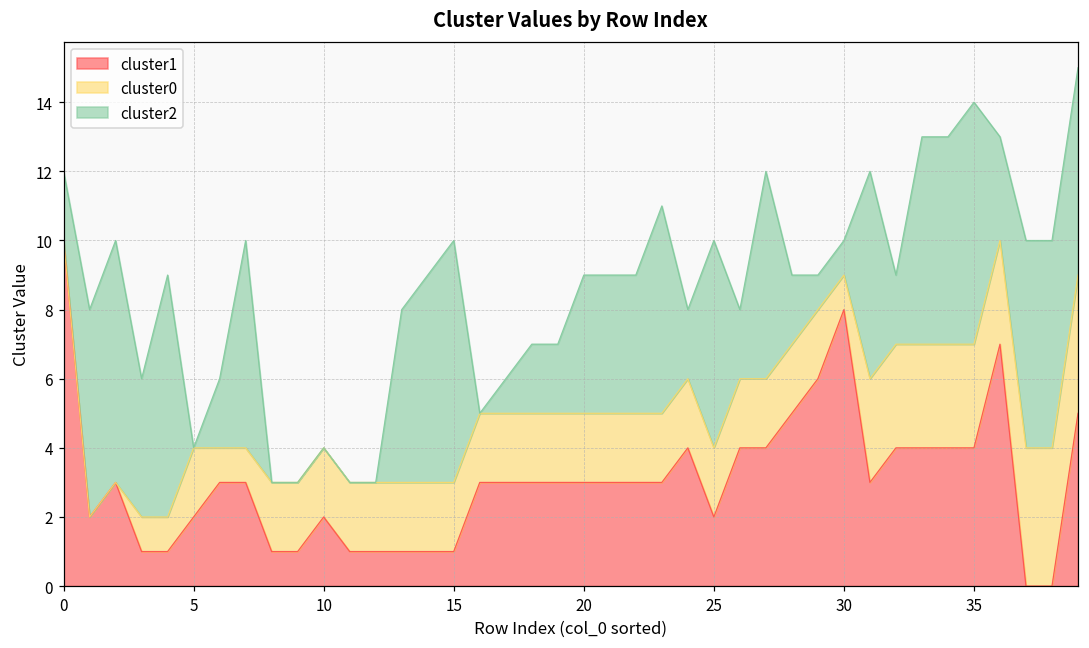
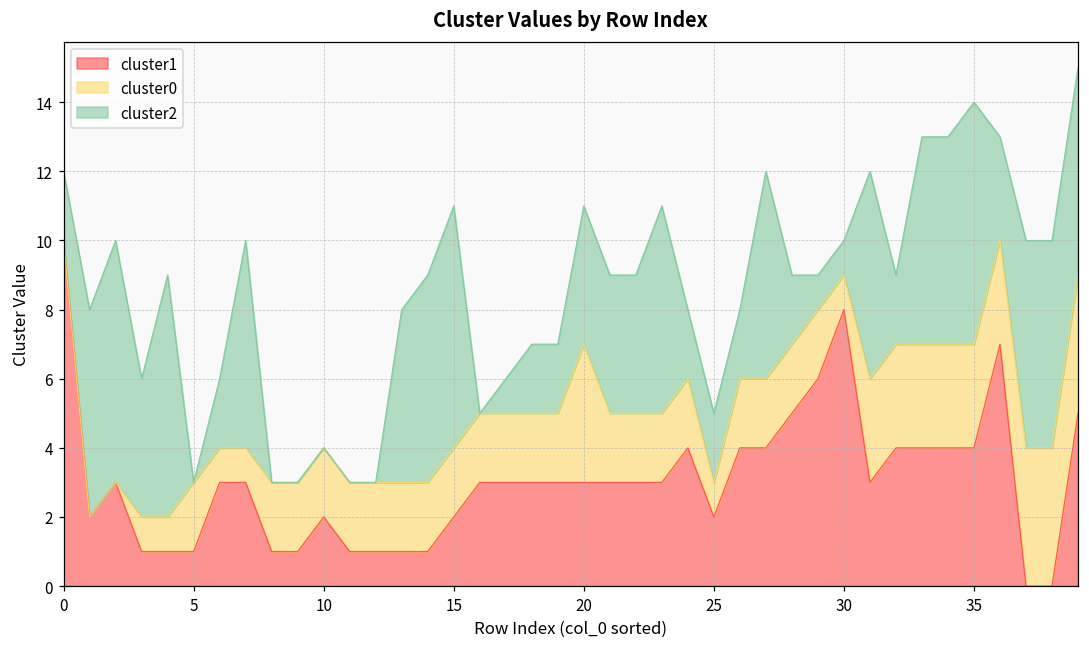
  {
    "cluster1": {
-     "5": 2,
+     "5": 1,
      "10": 2,
-     "15": 1,
+     "15": 2,
      "20": 3,
      "25": 2,
      "30": 8,
      "35": 4
    },
    "cluster0": {
-     "20": 2,
-     "25": 2,
+     "20": 4,
+     "25": 1,
      "30": 9,
      "35": 7
    },
    "cluster2": {
      "0": 12,
-     "25": 6,
+     "25": 2,
      "30": 10,
      "35": 14
    }
  }
